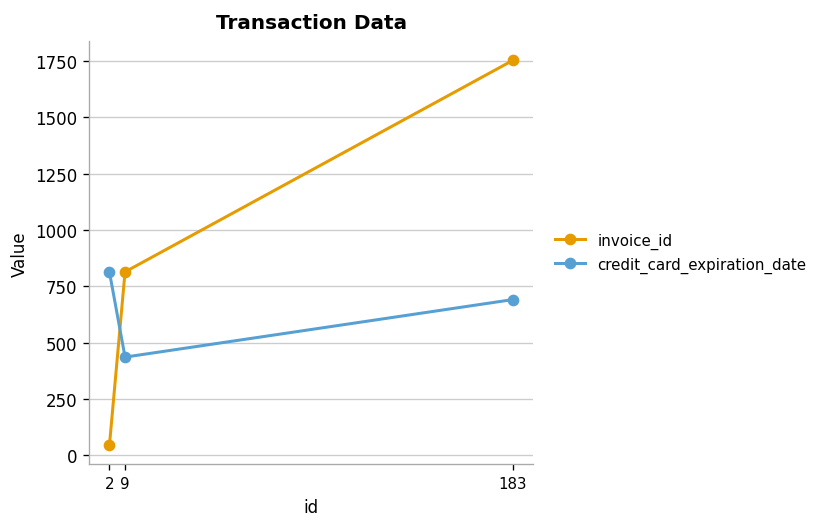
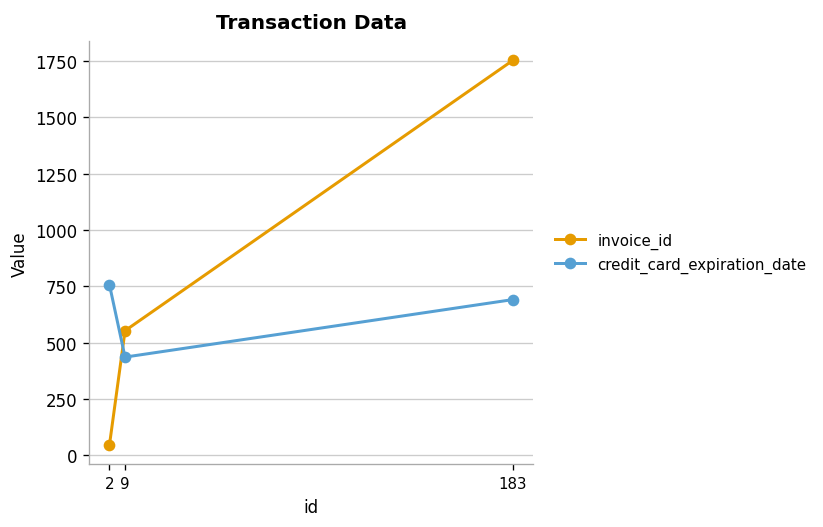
  {
    "invoice_id": {
      "2": 50,
-     "9": 810,
+     "9": 550,
      "183": 1750
    },
    "credit_card_expiration_date": {
-     "2": 810,
+     "2": 760,
      "9": 440,
      "183": 690
    }
  }
